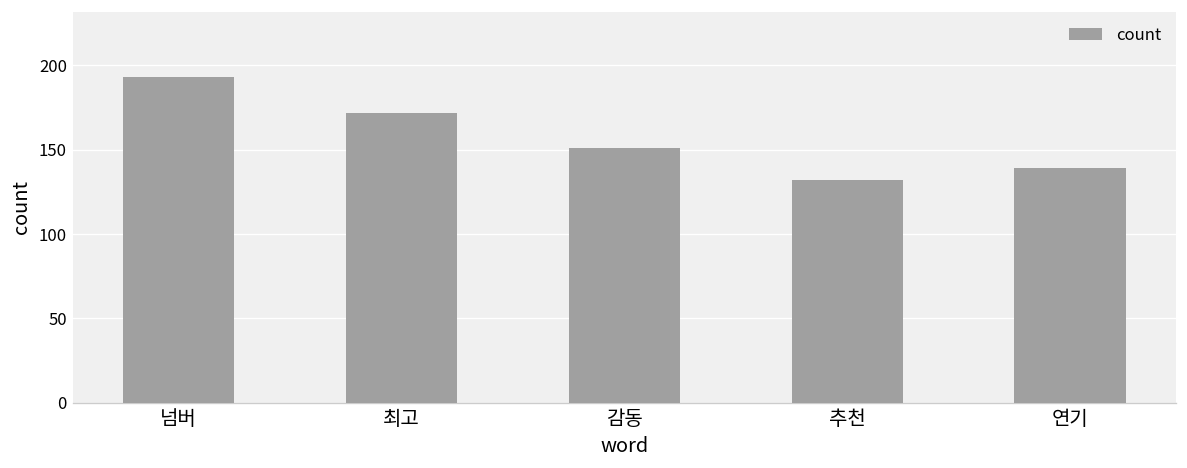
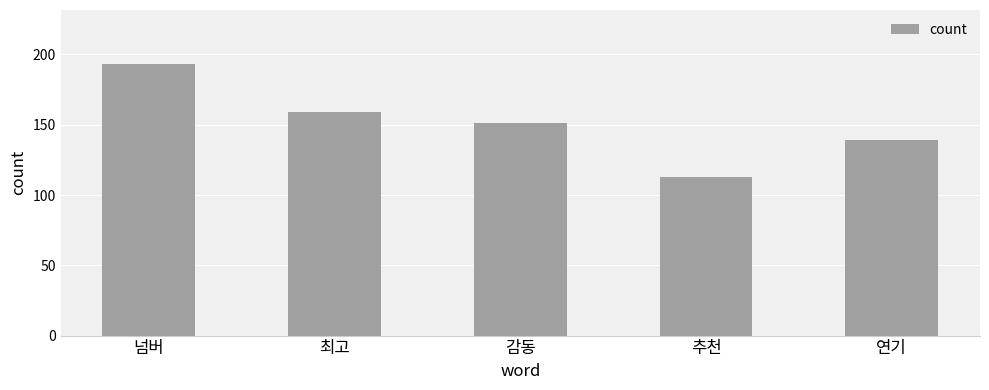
  {
    "넘버": 193,
-   "최고": 172,
+   "최고": 159,
    "감동": 151,
-   "추천": 132,
+   "추천": 113,
    "연기": 139
  }
